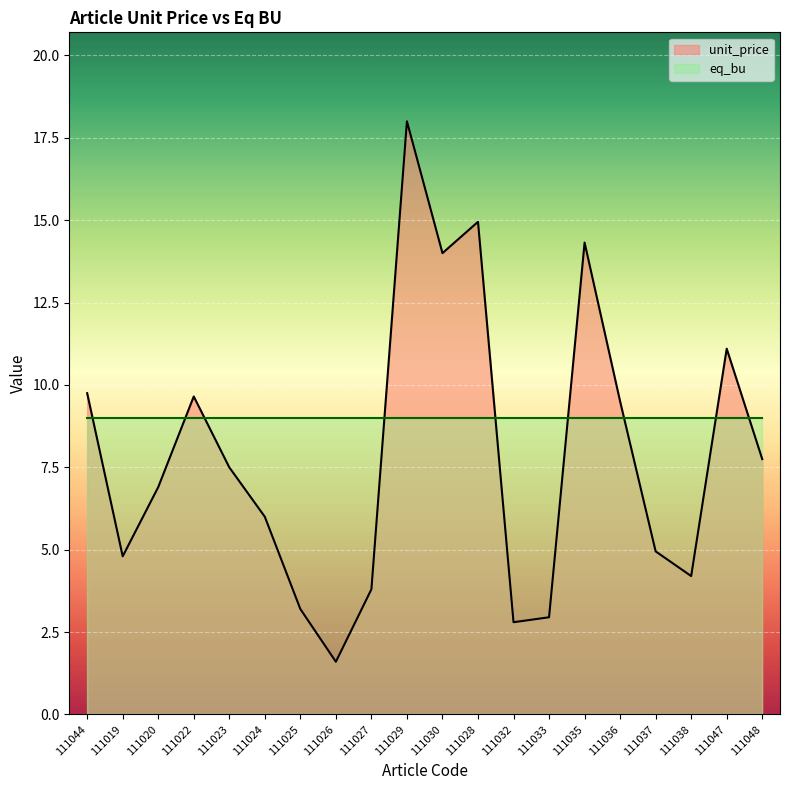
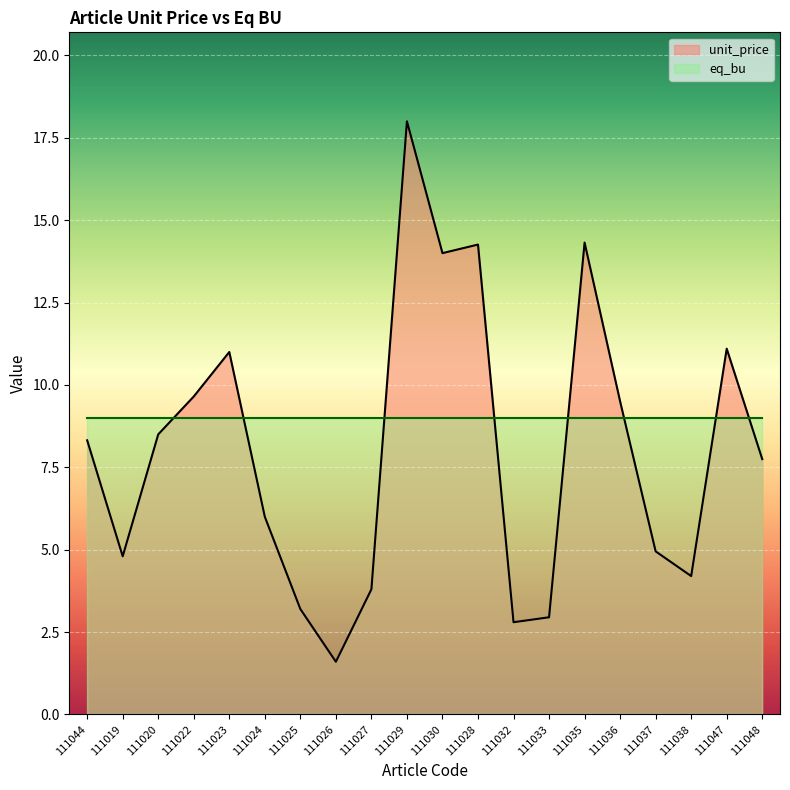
  {
    "unit_price": {
-     "111044": 9.8,
+     "111044": 8.3,
      "111019": 4.8,
-     "111020": 6.9,
+     "111020": 8.5,
      "111022": 9.7,
-     "111023": 7.5,
+     "111023": 11.0,
      "111024": 6.0,
      "111025": 3.2,
      "111026": 1.6,
      "111027": 3.8,
      "111029": 18.0,
      "111030": 14.0,
-     "111028": 15.0,
+     "111028": 14.3,
      "111032": 2.8,
      "111033": 3.0,
      "111035": 14.3,
      "111036": 9.5,
      "111037": 5.0,
      "111038": 4.2,
      "111047": 11.1,
      "111048": 7.8
    },
    "eq_bu": {
      "111044": 9.0,
      "111019": 9.0,
      "111020": 9.0,
      "111022": 9.0,
      "111023": 9.0,
      "111024": 9.0,
      "111025": 9.0,
      "111026": 9.0,
      "111027": 9.0,
      "111029": 9.0,
      "111030": 9.0,
      "111028": 9.0,
      "111032": 9.0,
      "111033": 9.0,
      "111035": 9.0,
      "111036": 9.0,
      "111037": 9.0,
      "111038": 9.0,
      "111047": 9.0,
      "111048": 9.0
    }
  }
